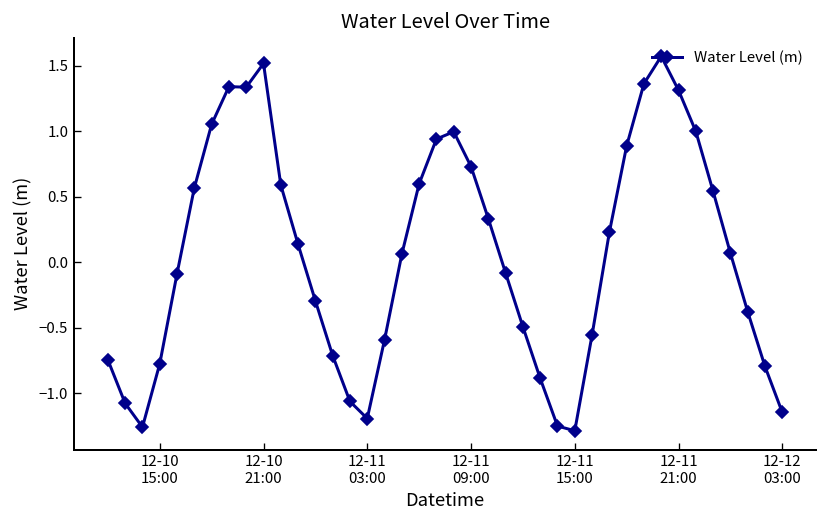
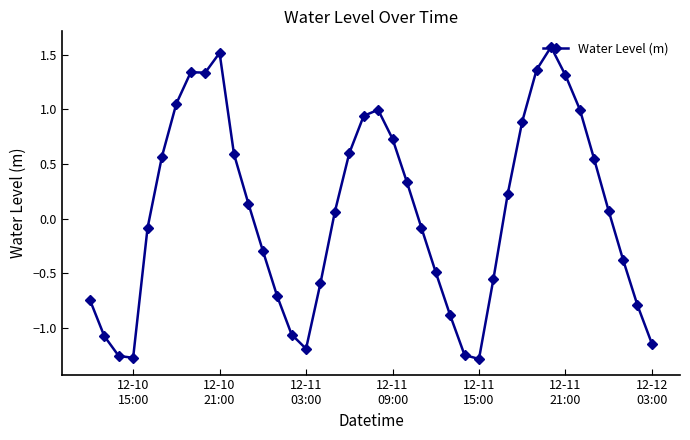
  {
-   "12-10 15:00": -0.77,
+   "12-10 15:00": -1.27,
    "12-10 21:00": 1.52,
    "12-11 03:00": -1.19,
    "12-11 09:00": 0.73,
    "12-11 15:00": -1.29,
    "12-11 21:00": 1.31,
    "12-12 03:00": -1.15
  }
